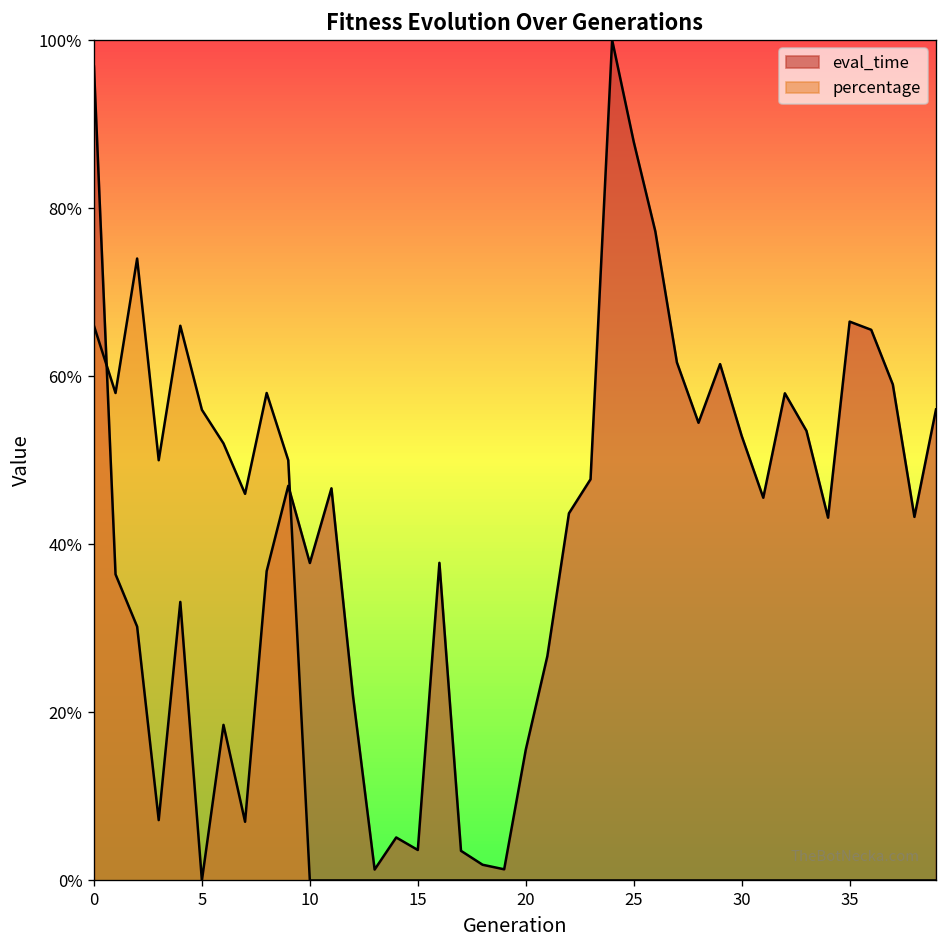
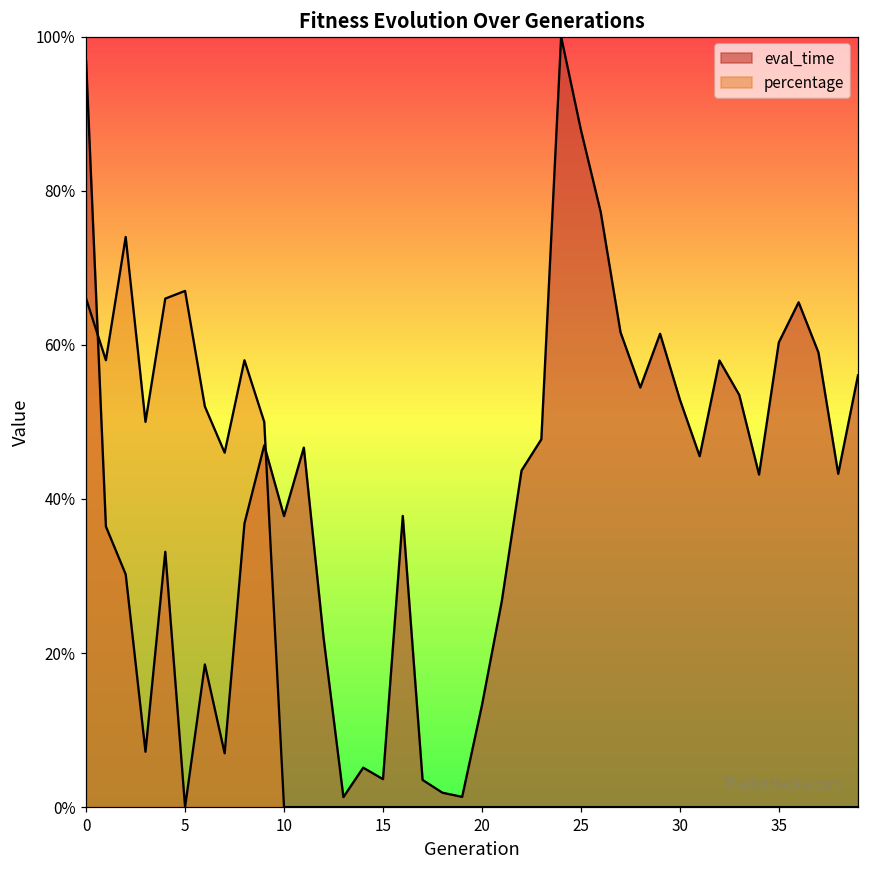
  {
    "eval_time": {
      "0": "97%",
      "5": "0%",
      "10": "38%",
      "15": "4%",
-     "20": "16%",
+     "20": "13%",
      "25": "88%",
      "30": "53%",
-     "35": "66%"
+     "35": "60%"
    },
    "percentage": {
      "0": "66%",
-     "5": "56%",
+     "5": "67%",
      "10": "0%",
      "15": "0%",
      "20": "0%",
      "25": "0%",
      "30": "0%",
      "35": "0%"
    }
  }
